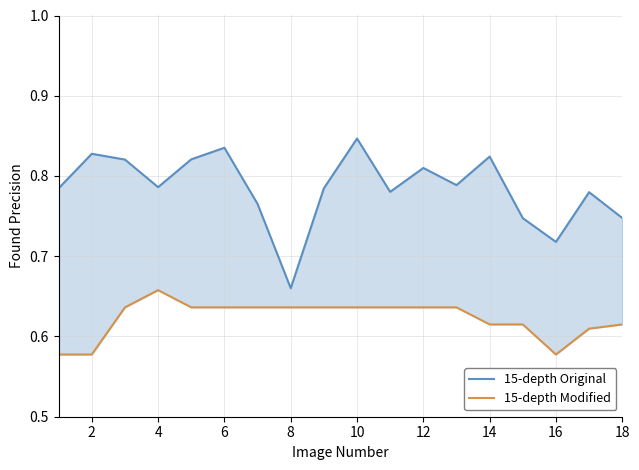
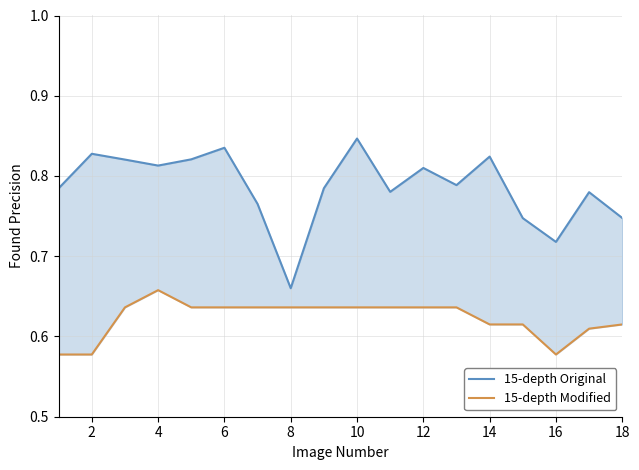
  {
    "15-depth Original": {
      "2": 0.83,
-     "4": 0.79,
+     "4": 0.81,
      "6": 0.84,
      "8": 0.66,
      "10": 0.85,
      "12": 0.81,
      "14": 0.82,
      "16": 0.72,
      "18": 0.75
    },
    "15-depth Modified": {
      "2": 0.58,
      "4": 0.66,
      "6": 0.64,
      "8": 0.64,
      "10": 0.64,
      "12": 0.64,
      "14": 0.62,
      "16": 0.58,
      "18": 0.62
    }
  }
